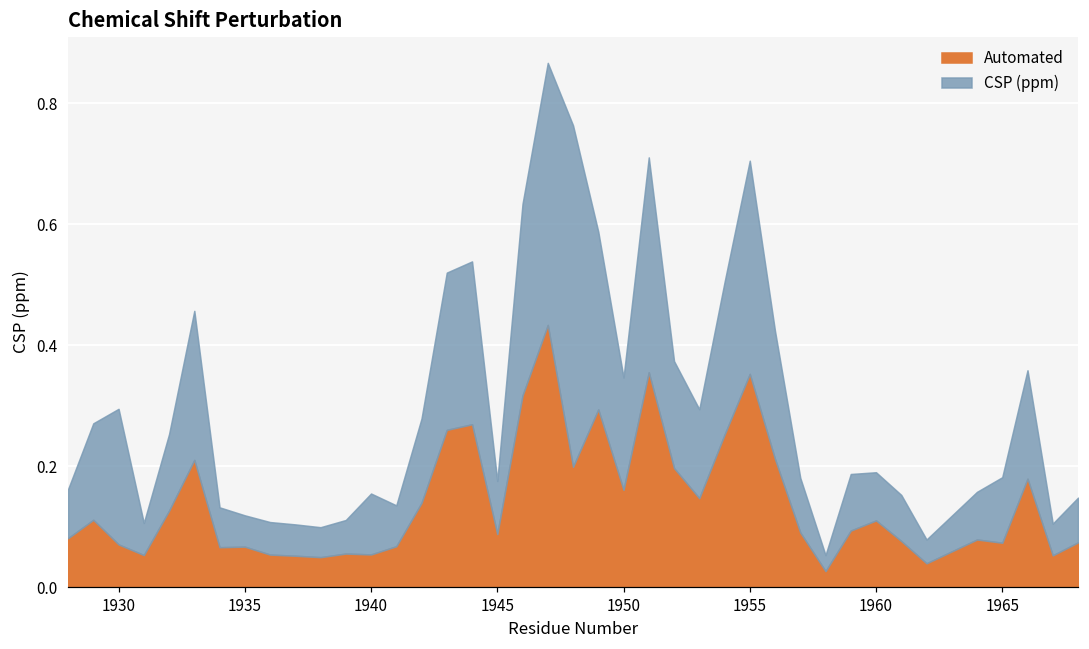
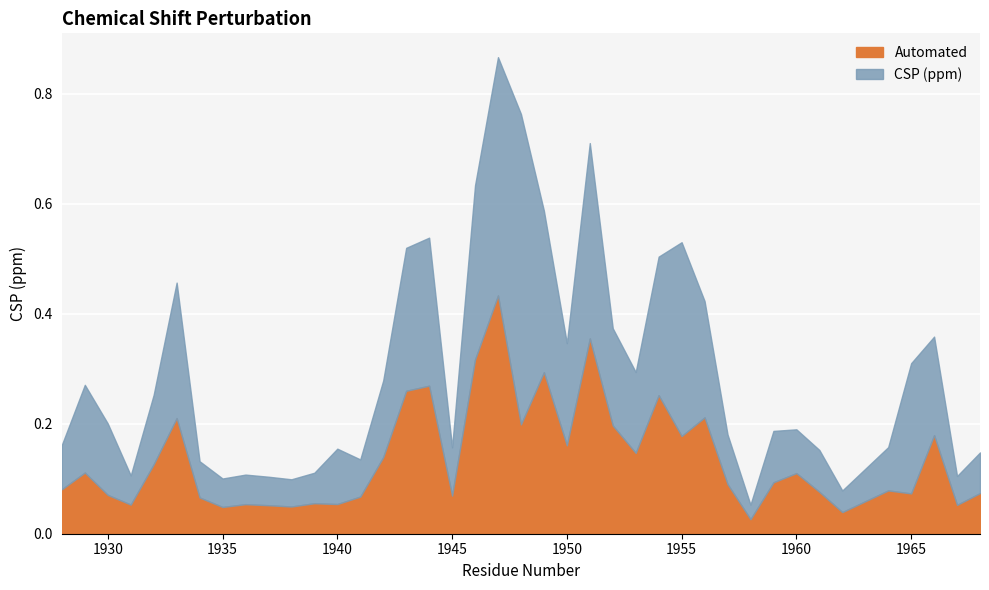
  {
    "Automated": {
      "1930": 0.07,
-     "1935": 0.07,
+     "1935": 0.05,
      "1940": 0.05,
-     "1945": 0.09,
+     "1945": 0.07,
      "1950": 0.16,
-     "1955": 0.35,
+     "1955": 0.18,
      "1960": 0.11,
      "1965": 0.07
    },
    "CSP (ppm)": {
-     "1930": 0.22,
+     "1930": 0.13,
      "1935": 0.05,
      "1940": 0.10,
      "1945": 0.09,
      "1950": 0.19,
      "1955": 0.35,
      "1960": 0.08,
-     "1965": 0.11
+     "1965": 0.24
    }
  }
